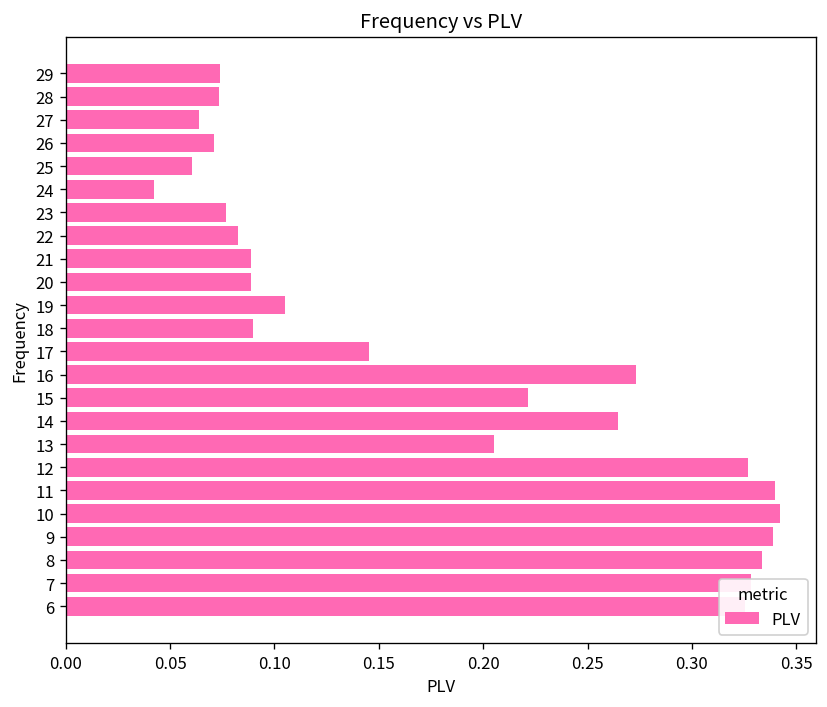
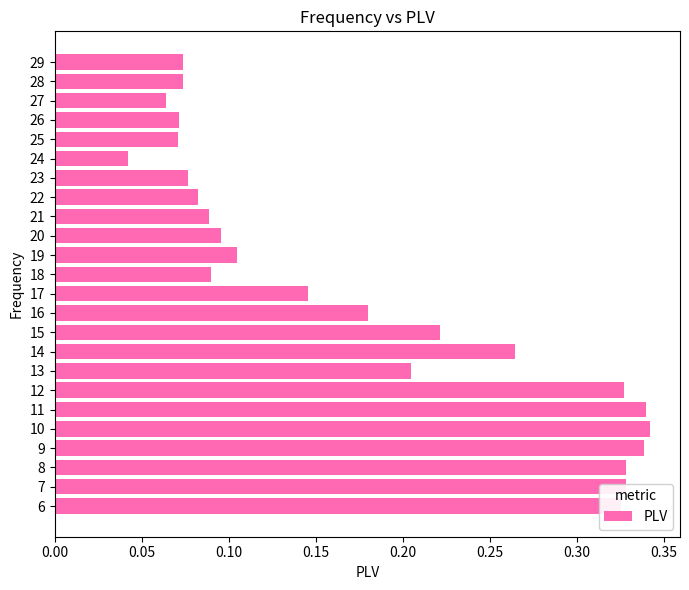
  {
    "29": 0.074,
    "28": 0.074,
    "27": 0.064,
    "26": 0.071,
-   "25": 0.060,
+   "25": 0.071,
    "24": 0.042,
    "23": 0.077,
    "22": 0.083,
    "21": 0.089,
-   "20": 0.089,
+   "20": 0.095,
    "19": 0.105,
    "18": 0.090,
    "17": 0.145,
-   "16": 0.273,
+   "16": 0.180,
    "15": 0.221,
    "14": 0.264,
    "13": 0.205,
    "12": 0.327,
    "11": 0.340,
    "10": 0.342,
    "9": 0.339,
-   "8": 0.333
+   "8": 0.328
  }
